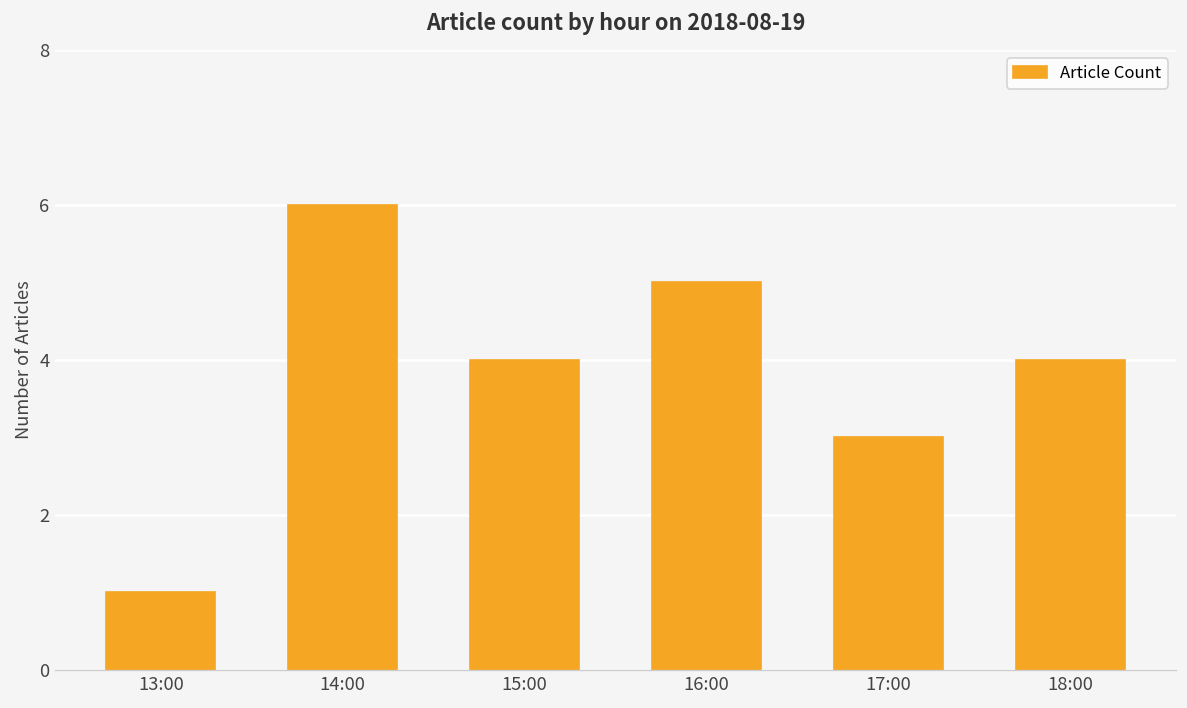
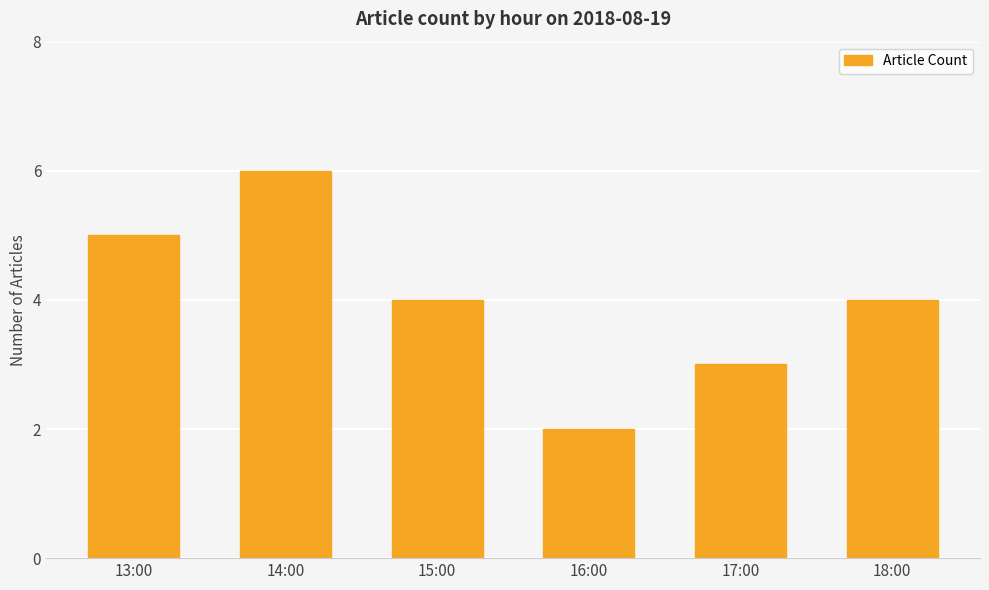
  {
-   "13:00": 1,
+   "13:00": 5,
    "14:00": 6,
    "15:00": 4,
-   "16:00": 5,
+   "16:00": 2,
    "17:00": 3,
    "18:00": 4
  }
